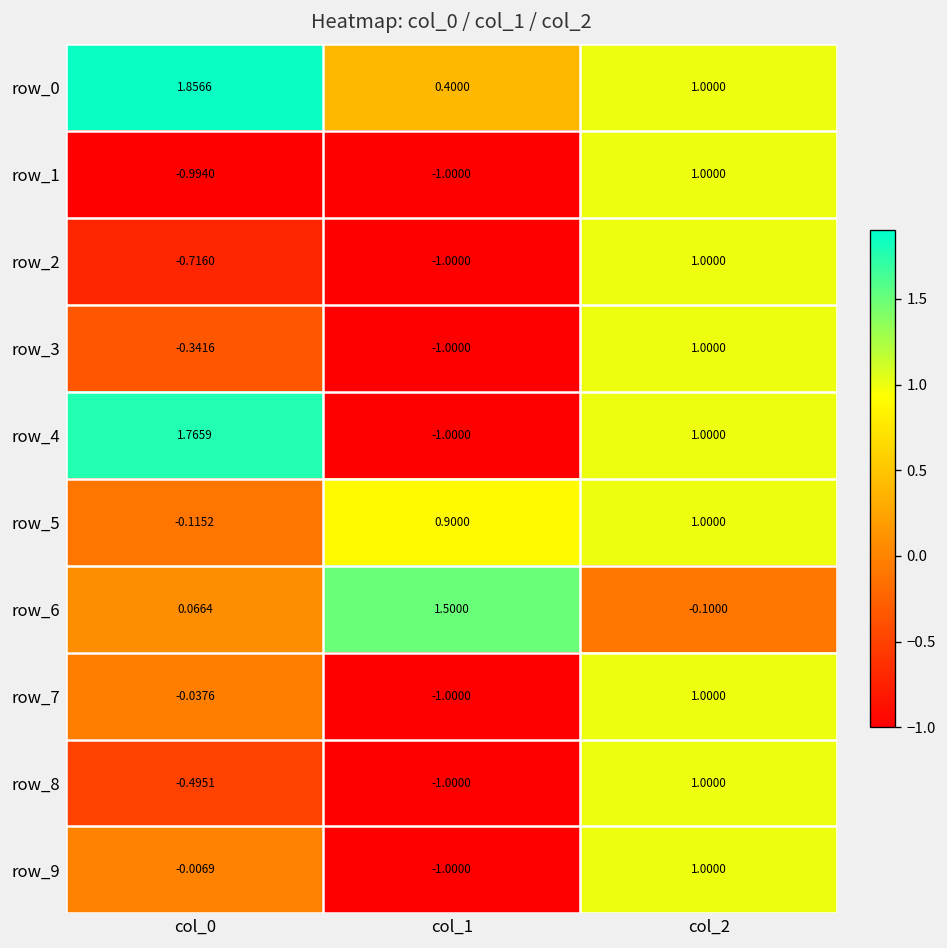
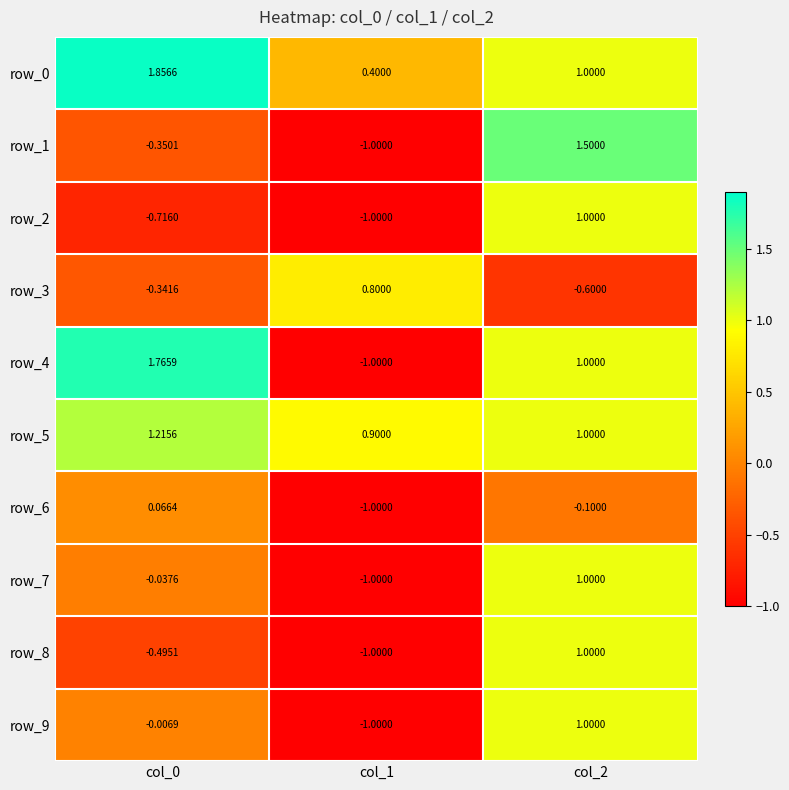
  {
    "row_0": {
      "col_0": 1.8566,
      "col_1": 0.4000,
      "col_2": 1.0000
    },
    "row_1": {
-     "col_0": -0.9940,
+     "col_0": -0.3501,
      "col_1": -1.0000,
-     "col_2": 1.0000
+     "col_2": 1.5000
    },
    "row_2": {
      "col_0": -0.7160,
      "col_1": -1.0000,
      "col_2": 1.0000
    },
    "row_3": {
      "col_0": -0.3416,
-     "col_1": -1.0000,
-     "col_2": 1.0000
+     "col_1": 0.8000,
+     "col_2": -0.6000
    },
    "row_4": {
      "col_0": 1.7659,
      "col_1": -1.0000,
      "col_2": 1.0000
    },
    "row_5": {
-     "col_0": -0.1152,
+     "col_0": 1.2156,
      "col_1": 0.9000,
      "col_2": 1.0000
    },
    "row_6": {
      "col_0": 0.0664,
-     "col_1": 1.5000,
+     "col_1": -1.0000,
      "col_2": -0.1000
    },
    "row_7": {
      "col_0": -0.0376,
      "col_1": -1.0000,
      "col_2": 1.0000
    },
    "row_8": {
      "col_0": -0.4951,
      "col_1": -1.0000,
      "col_2": 1.0000
    },
    "row_9": {
      "col_0": -0.0069,
      "col_1": -1.0000,
      "col_2": 1.0000
    }
  }
